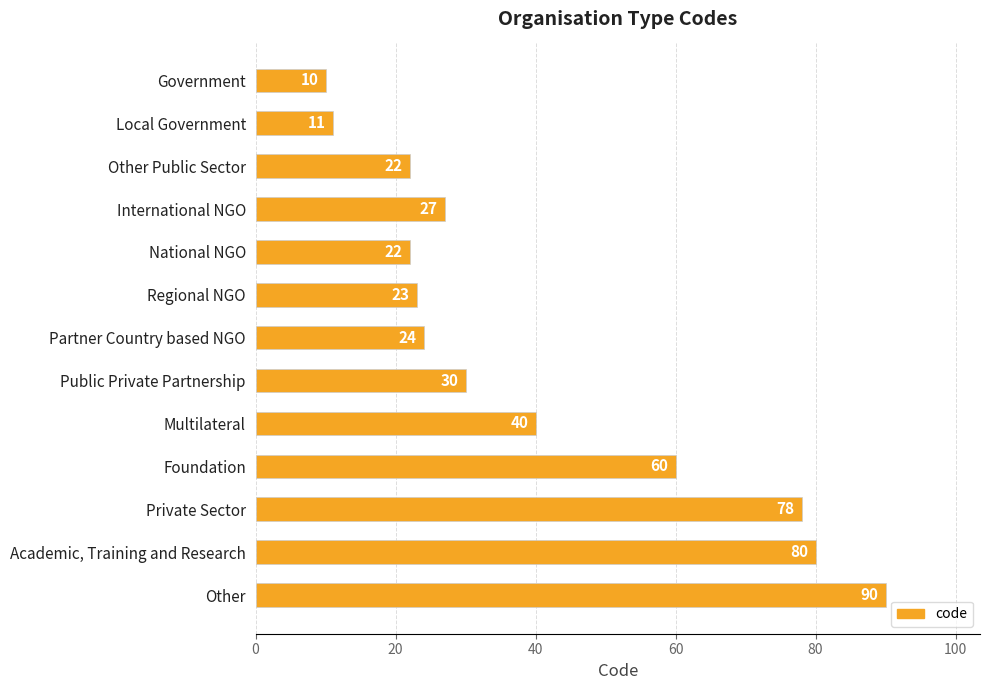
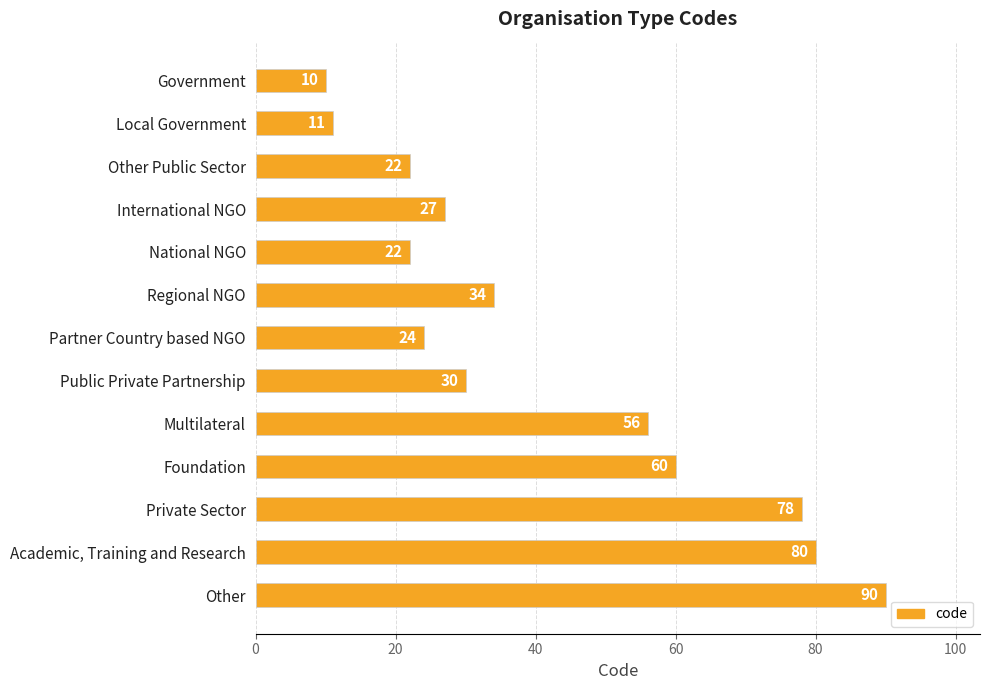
  {
    "Government": 10,
    "Local Government": 11,
    "Other Public Sector": 22,
    "International NGO": 27,
    "National NGO": 22,
-   "Regional NGO": 23,
+   "Regional NGO": 34,
    "Partner Country based NGO": 24,
    "Public Private Partnership": 30,
-   "Multilateral": 40,
+   "Multilateral": 56,
    "Foundation": 60,
    "Private Sector": 78,
    "Academic, Training and Research": 80,
    "Other": 90
  }
